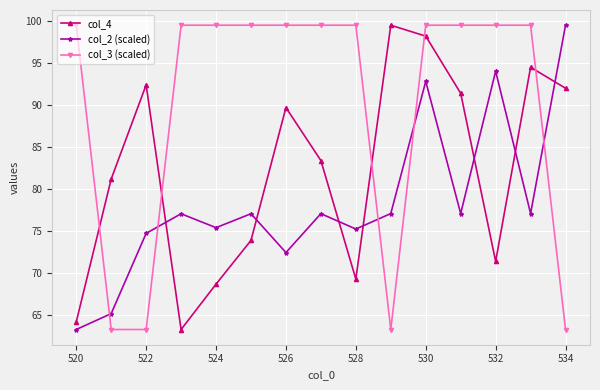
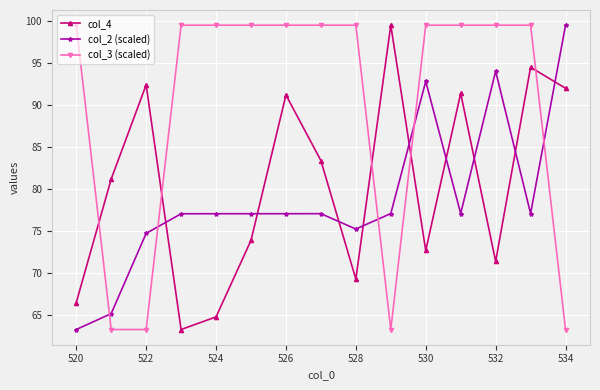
  {
    "col_4": {
-     "520": 64,
+     "520": 67,
      "522": 92,
-     "524": 69,
-     "526": 90,
+     "524": 65,
+     "526": 91,
      "528": 69,
-     "530": 98,
+     "530": 73,
      "532": 71,
      "534": 92
    },
    "col_2 (scaled)": {
      "520": 63,
      "522": 75,
-     "524": 75,
-     "526": 72,
+     "524": 77,
+     "526": 77,
      "528": 75,
      "530": 93,
      "532": 94,
      "534": 100
    },
    "col_3 (scaled)": {
      "522": 63,
      "524": 100,
      "526": 100,
      "528": 100,
      "530": 100,
      "532": 100,
      "534": 63
    }
  }
